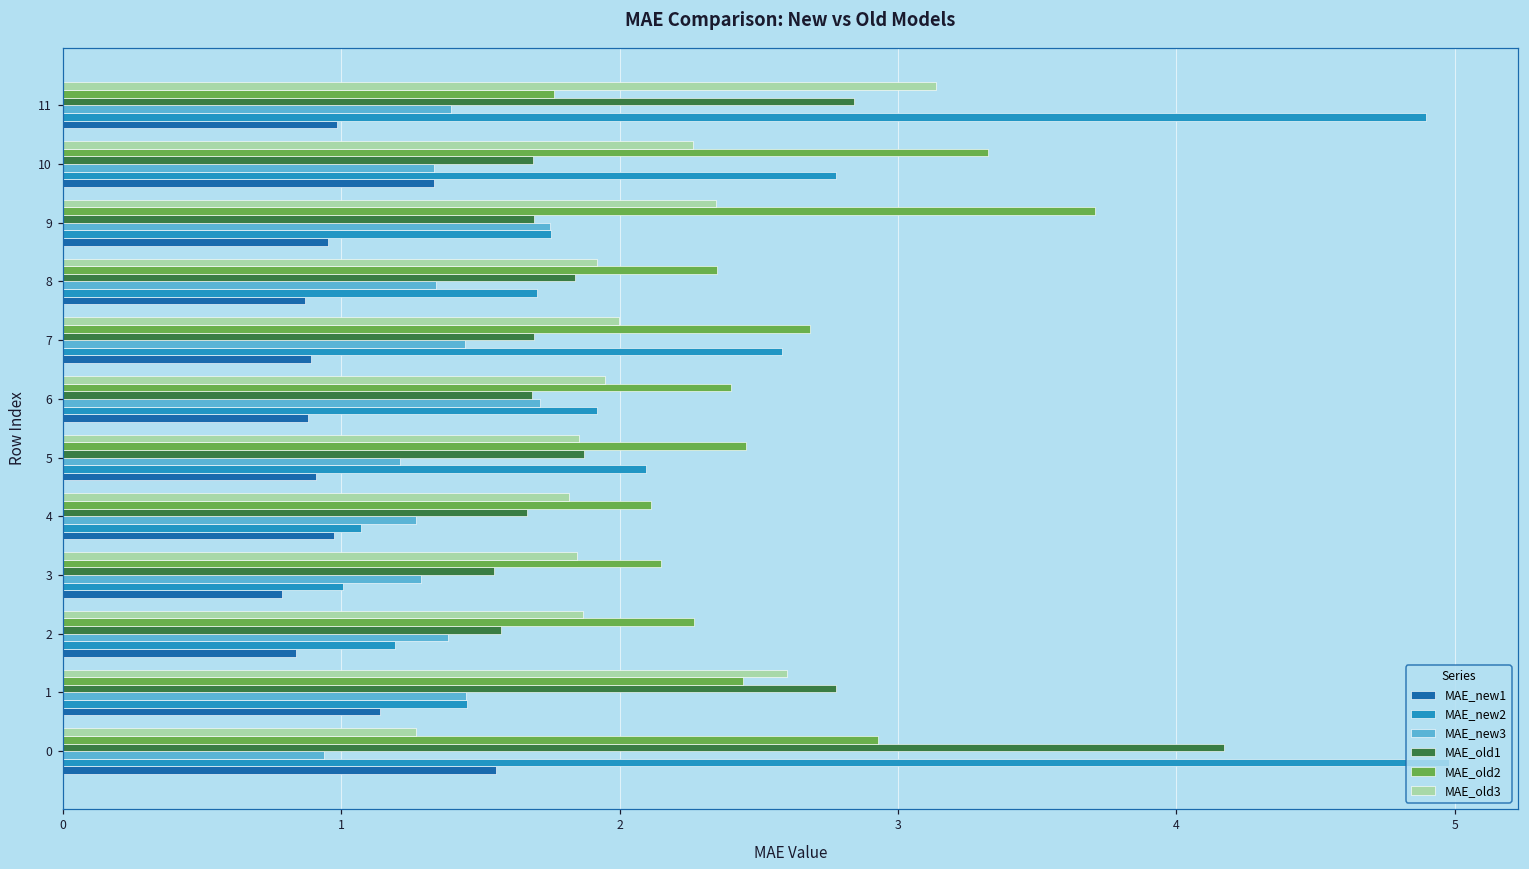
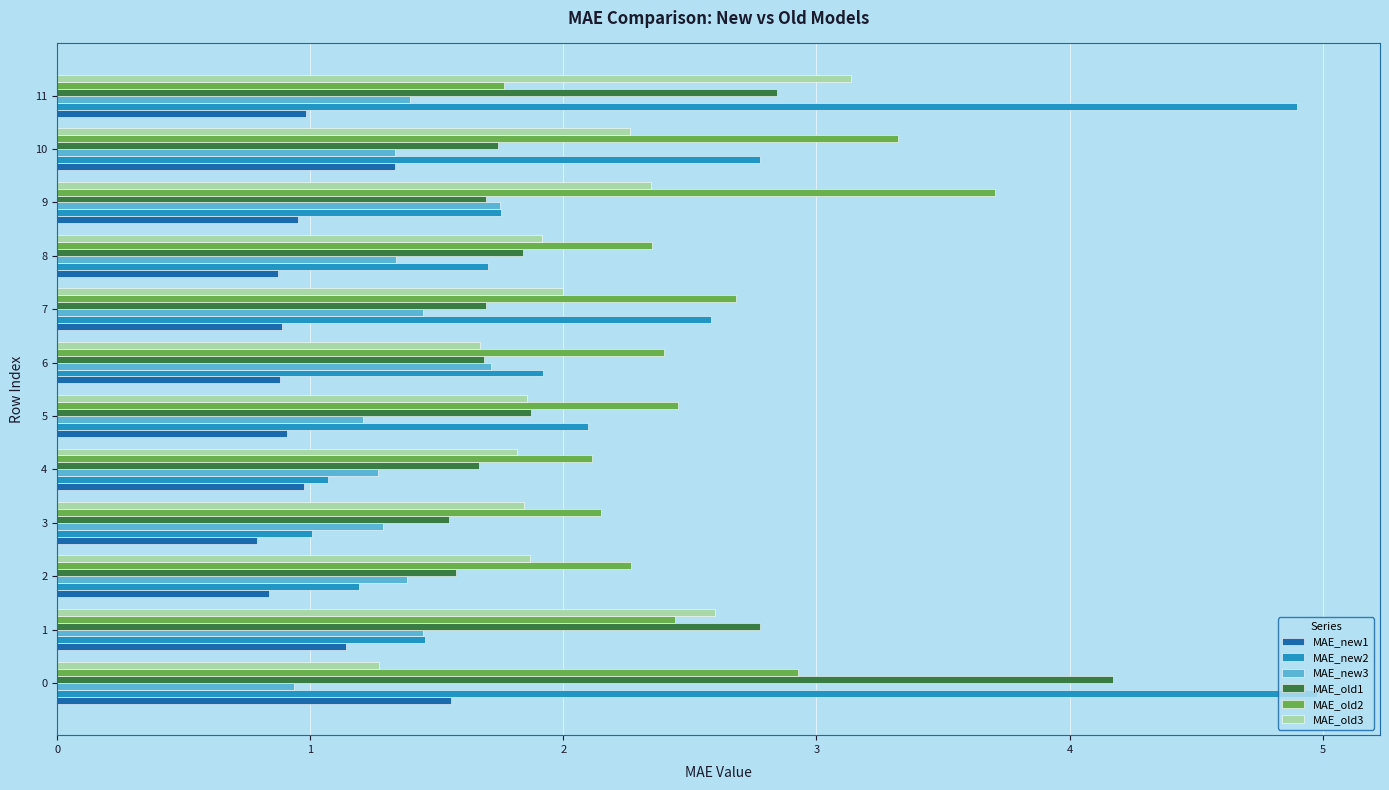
  {
    "MAE_new3": {
      "11": 1.39,
      "10": 1.33,
      "9": 1.75,
      "8": 1.34,
      "7": 1.44,
      "6": 1.71,
      "5": 1.21,
      "4": 1.27,
      "3": 1.29,
      "2": 1.38,
      "1": 1.45,
      "0": 0.94
    },
    "MAE_old1": {
      "11": 2.84,
-     "10": 1.69,
+     "10": 1.74,
      "9": 1.69,
      "8": 1.84,
      "7": 1.69,
      "6": 1.69,
      "5": 1.87,
      "4": 1.67,
      "3": 1.55,
      "2": 1.57,
      "1": 2.78,
      "0": 4.17
    },
    "MAE_old2": {
      "11": 1.77,
      "10": 3.32,
      "9": 3.71,
      "8": 2.35,
      "7": 2.68,
      "6": 2.40,
      "5": 2.46,
      "4": 2.11,
      "3": 2.15,
      "2": 2.27,
      "1": 2.44,
      "0": 2.93
    },
    "MAE_old3": {
      "11": 3.14,
      "10": 2.26,
      "9": 2.35,
      "8": 1.92,
      "7": 2.00,
-     "6": 1.95,
+     "6": 1.67,
      "5": 1.86,
      "4": 1.82,
      "3": 1.85,
      "2": 1.87,
      "1": 2.60,
      "0": 1.27
    }
  }
